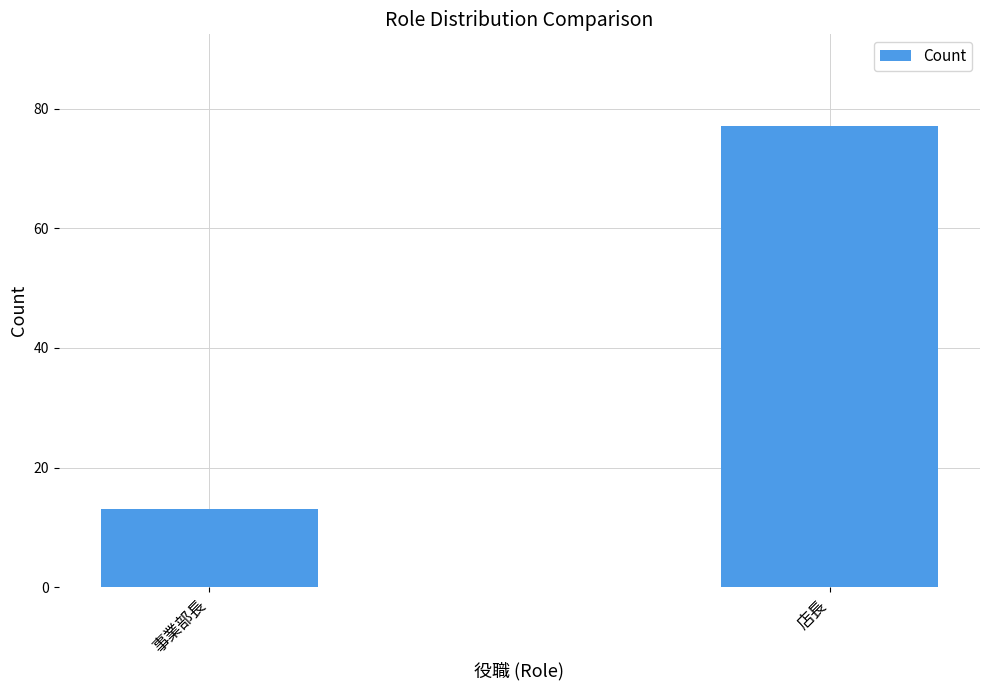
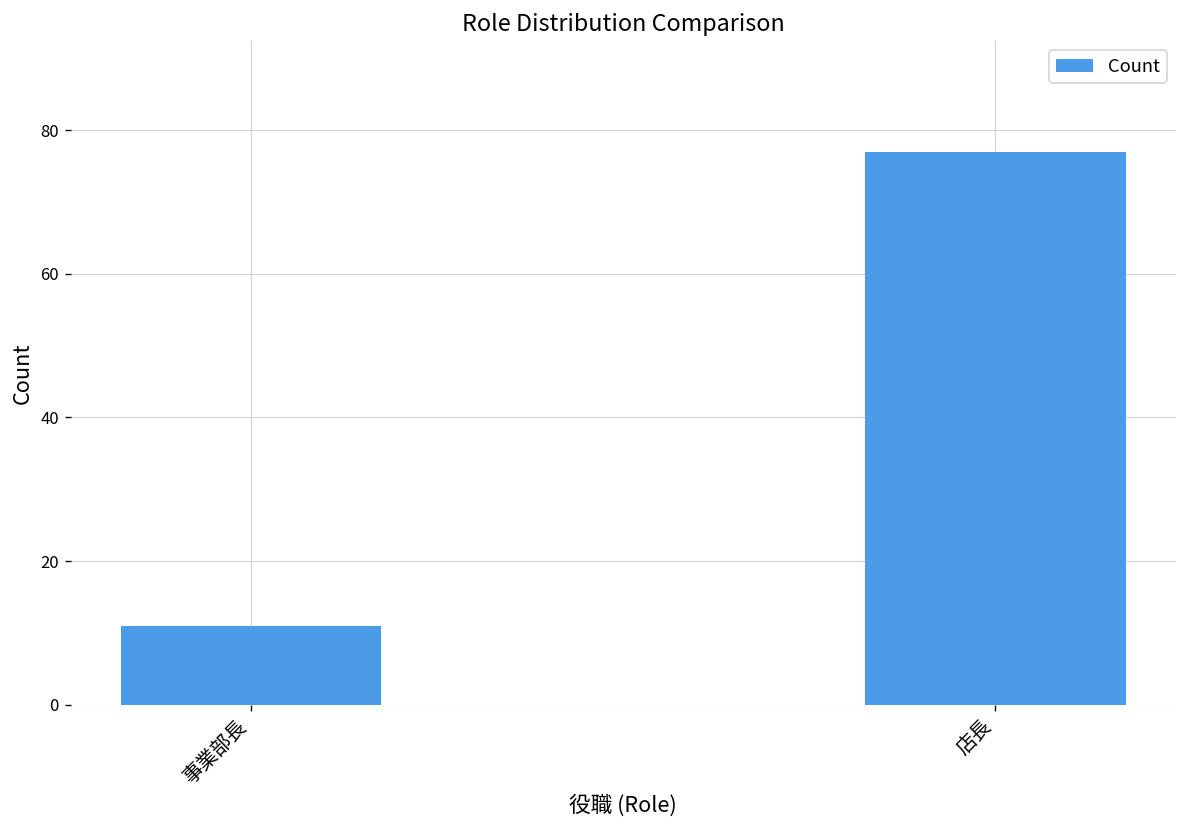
  {
-   "事業部長": 13,
+   "事業部長": 11,
    "店長": 77
  }
